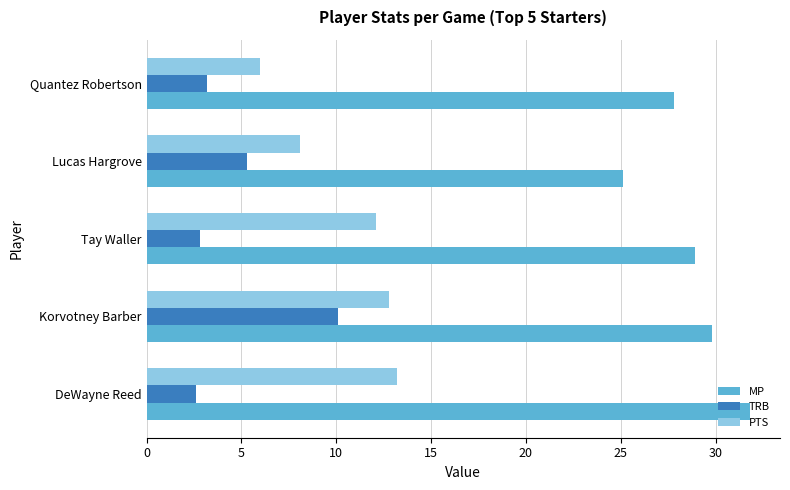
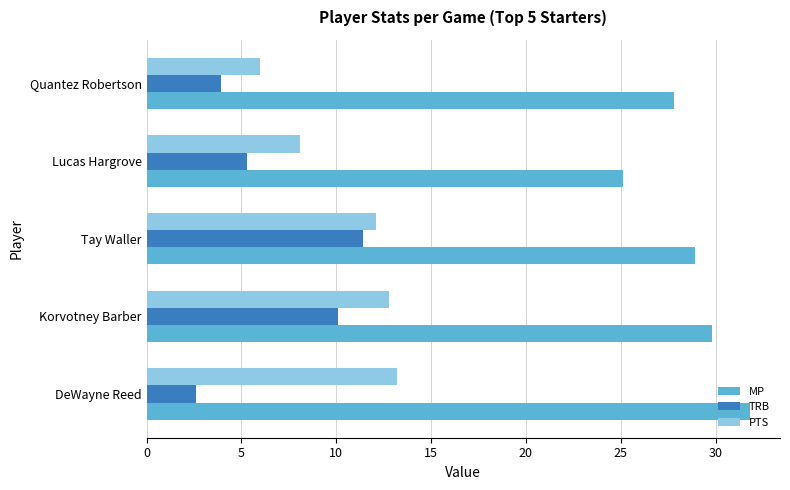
  {
    "TRB": {
-     "Quantez Robertson": 3.2,
+     "Quantez Robertson": 3.9,
      "Lucas Hargrove": 5.3,
-     "Tay Waller": 2.8,
+     "Tay Waller": 11.4,
      "Korvotney Barber": 10.1,
      "DeWayne Reed": 2.6
    }
  }
